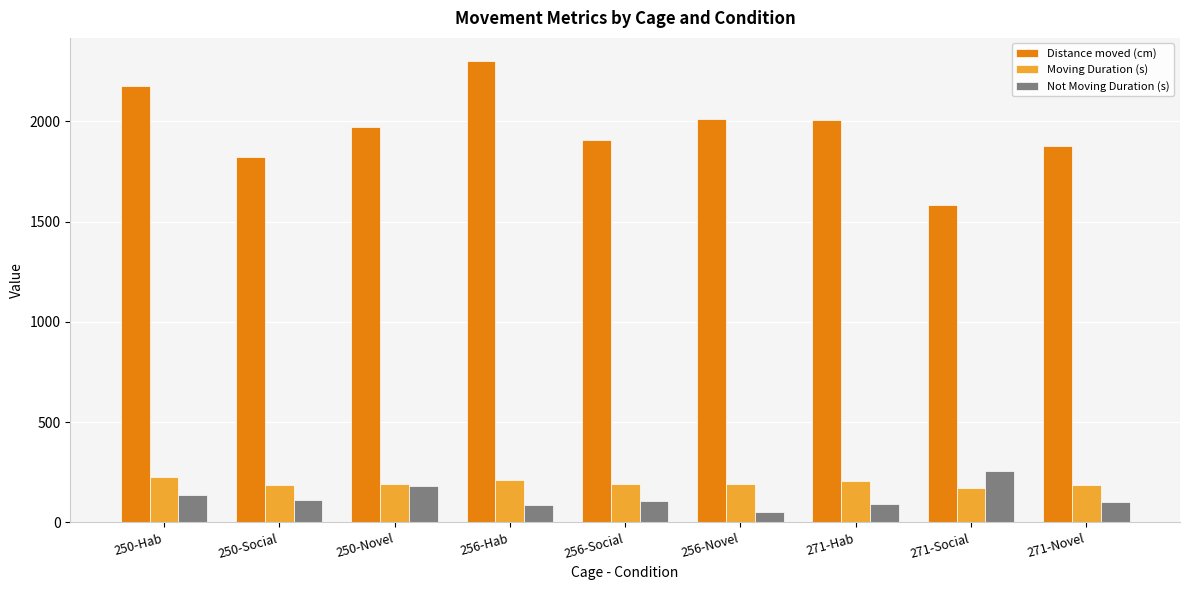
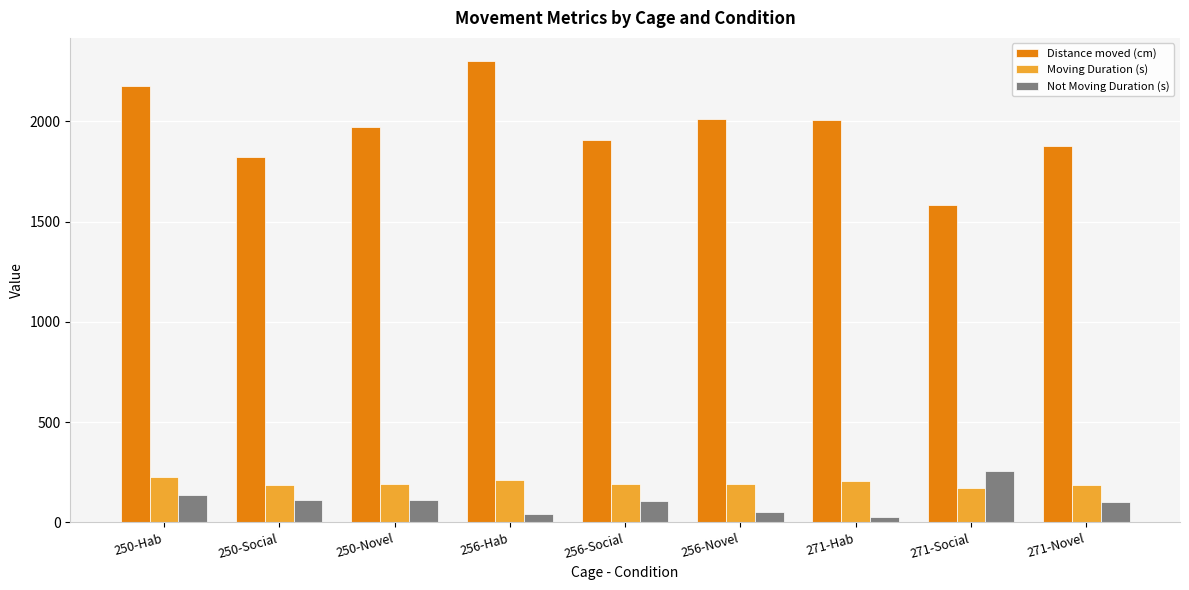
  {
    "Not Moving Duration (s)": {
      "250-Hab": 140,
      "250-Social": 110,
-     "250-Novel": 180,
-     "256-Hab": 90,
+     "250-Novel": 110,
+     "256-Hab": 40,
      "256-Social": 110,
      "256-Novel": 50,
-     "271-Hab": 90,
+     "271-Hab": 30,
      "271-Social": 260,
      "271-Novel": 100
    }
  }
